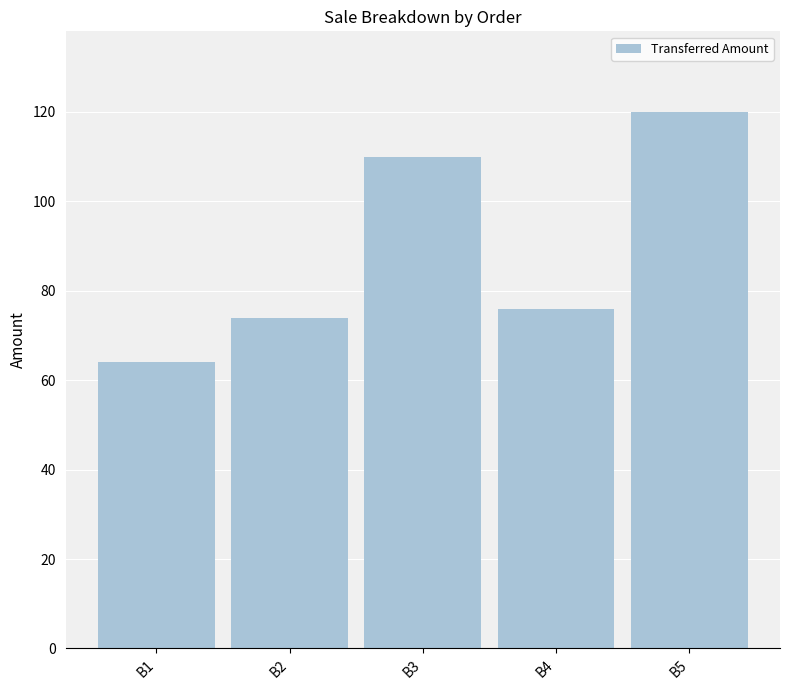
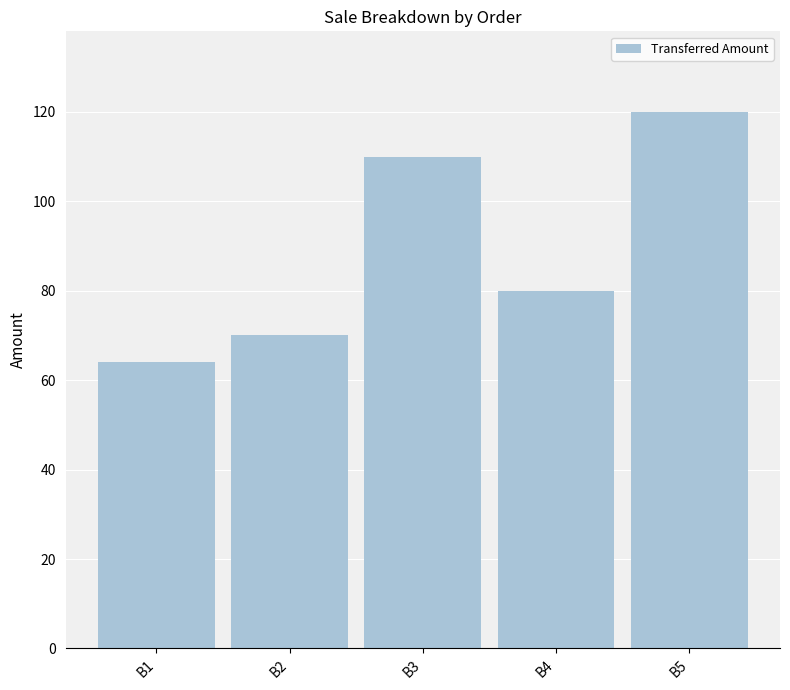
  {
    "B1": 64,
-   "B2": 74,
+   "B2": 70,
    "B3": 110,
-   "B4": 76,
+   "B4": 80,
    "B5": 120
  }
